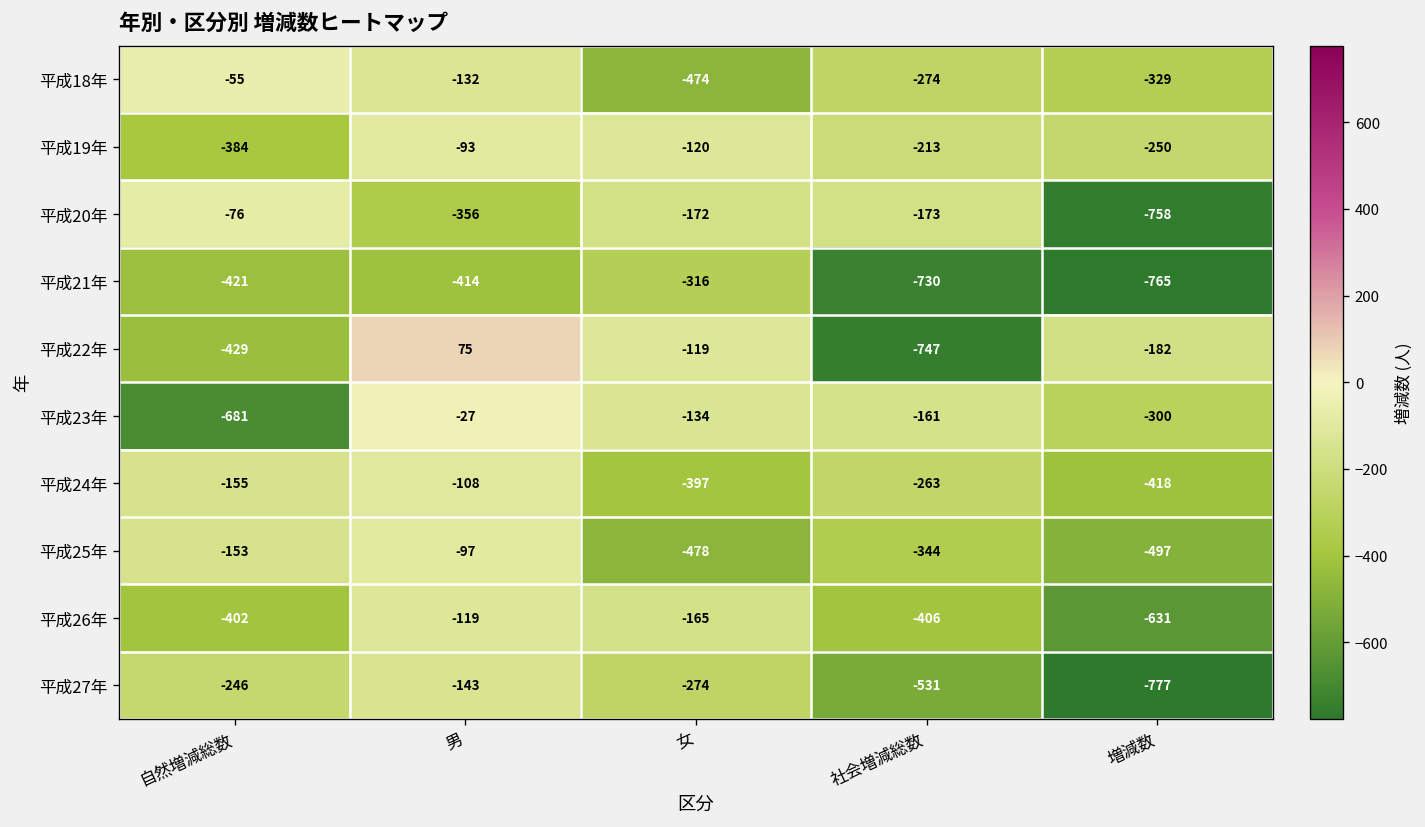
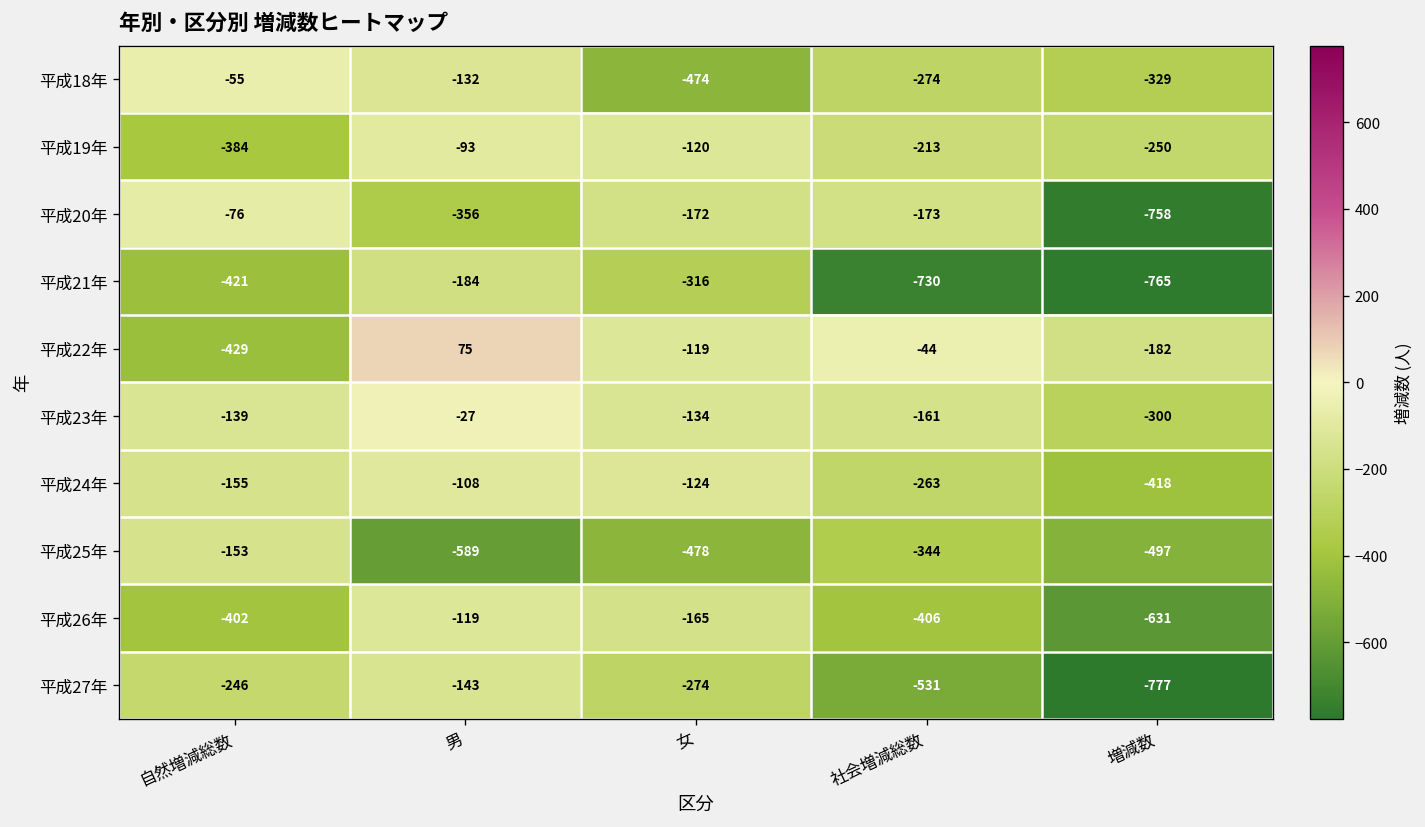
  {
    "平成18年": {
      "自然増減総数": -55,
      "男": -132,
      "女": -474,
      "社会増減総数": -274,
      "増減数": -329
    },
    "平成19年": {
      "自然増減総数": -384,
      "男": -93,
      "女": -120,
      "社会増減総数": -213,
      "増減数": -250
    },
    "平成20年": {
      "自然増減総数": -76,
      "男": -356,
      "女": -172,
      "社会増減総数": -173,
      "増減数": -758
    },
    "平成21年": {
      "自然増減総数": -421,
-     "男": -414,
+     "男": -184,
      "女": -316,
      "社会増減総数": -730,
      "増減数": -765
    },
    "平成22年": {
      "自然増減総数": -429,
      "男": 75,
      "女": -119,
-     "社会増減総数": -747,
+     "社会増減総数": -44,
      "増減数": -182
    },
    "平成23年": {
-     "自然増減総数": -681,
+     "自然増減総数": -139,
      "男": -27,
      "女": -134,
      "社会増減総数": -161,
      "増減数": -300
    },
    "平成24年": {
      "自然増減総数": -155,
      "男": -108,
-     "女": -397,
+     "女": -124,
      "社会増減総数": -263,
      "増減数": -418
    },
    "平成25年": {
      "自然増減総数": -153,
-     "男": -97,
+     "男": -589,
      "女": -478,
      "社会増減総数": -344,
      "増減数": -497
    },
    "平成26年": {
      "自然増減総数": -402,
      "男": -119,
      "女": -165,
      "社会増減総数": -406,
      "増減数": -631
    },
    "平成27年": {
      "自然増減総数": -246,
      "男": -143,
      "女": -274,
      "社会増減総数": -531,
      "増減数": -777
    }
  }
